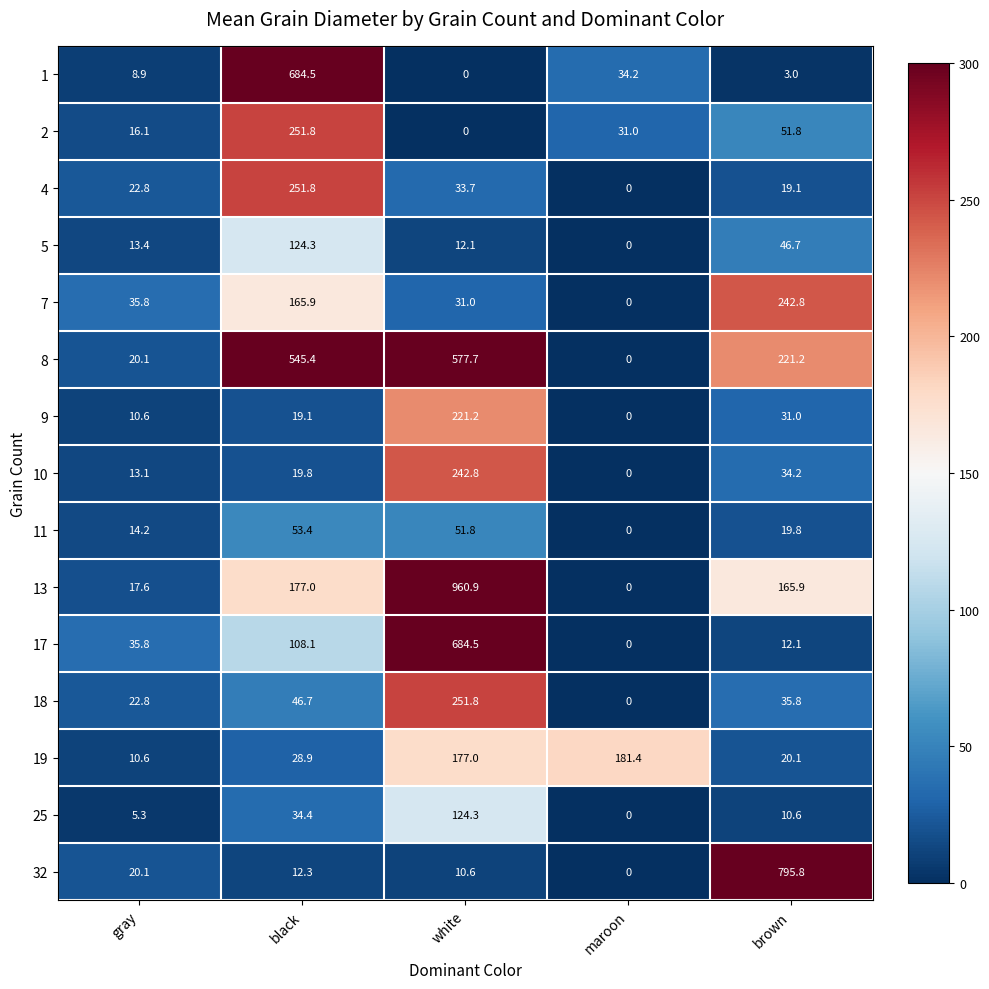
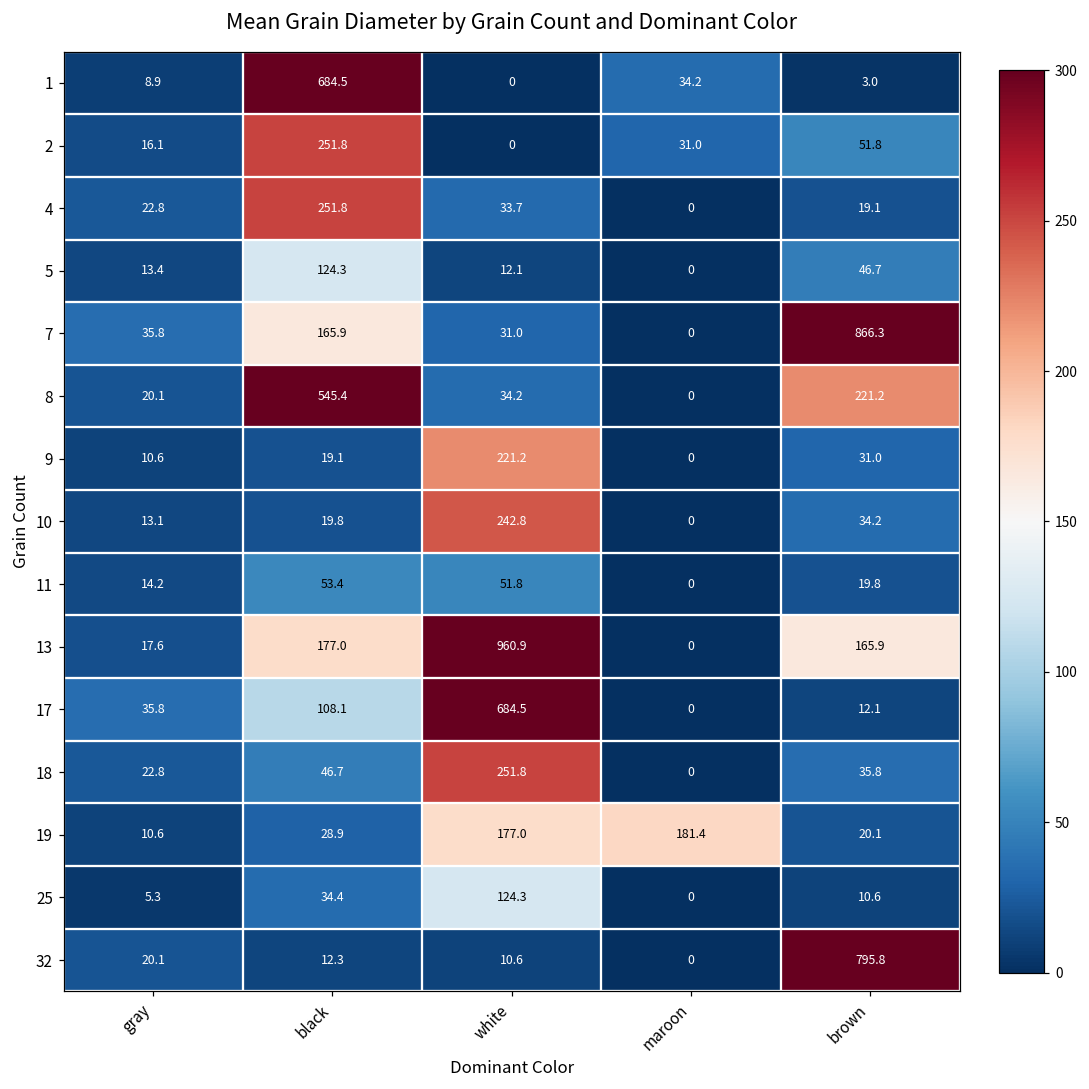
  {
    "1": {
      "gray": 8.9,
      "black": 684.5,
      "white": 0,
      "maroon": 34.2,
      "brown": 3.0
    },
    "2": {
      "gray": 16.1,
      "black": 251.8,
      "white": 0,
      "maroon": 31.0,
      "brown": 51.8
    },
    "4": {
      "gray": 22.8,
      "black": 251.8,
      "white": 33.7,
      "maroon": 0,
      "brown": 19.1
    },
    "5": {
      "gray": 13.4,
      "black": 124.3,
      "white": 12.1,
      "maroon": 0,
      "brown": 46.7
    },
    "7": {
      "gray": 35.8,
      "black": 165.9,
      "white": 31.0,
      "maroon": 0,
-     "brown": 242.8
+     "brown": 866.3
    },
    "8": {
      "gray": 20.1,
      "black": 545.4,
-     "white": 577.7,
+     "white": 34.2,
      "maroon": 0,
      "brown": 221.2
    },
    "9": {
      "gray": 10.6,
      "black": 19.1,
      "white": 221.2,
      "maroon": 0,
      "brown": 31.0
    },
    "10": {
      "gray": 13.1,
      "black": 19.8,
      "white": 242.8,
      "maroon": 0,
      "brown": 34.2
    },
    "11": {
      "gray": 14.2,
      "black": 53.4,
      "white": 51.8,
      "maroon": 0,
      "brown": 19.8
    },
    "13": {
      "gray": 17.6,
      "black": 177.0,
      "white": 960.9,
      "maroon": 0,
      "brown": 165.9
    },
    "17": {
      "gray": 35.8,
      "black": 108.1,
      "white": 684.5,
      "maroon": 0,
      "brown": 12.1
    },
    "18": {
      "gray": 22.8,
      "black": 46.7,
      "white": 251.8,
      "maroon": 0,
      "brown": 35.8
    },
    "19": {
      "gray": 10.6,
      "black": 28.9,
      "white": 177.0,
      "maroon": 181.4,
      "brown": 20.1
    },
    "25": {
      "gray": 5.3,
      "black": 34.4,
      "white": 124.3,
      "maroon": 0,
      "brown": 10.6
    },
    "32": {
      "gray": 20.1,
      "black": 12.3,
      "white": 10.6,
      "maroon": 0,
      "brown": 795.8
    }
  }
